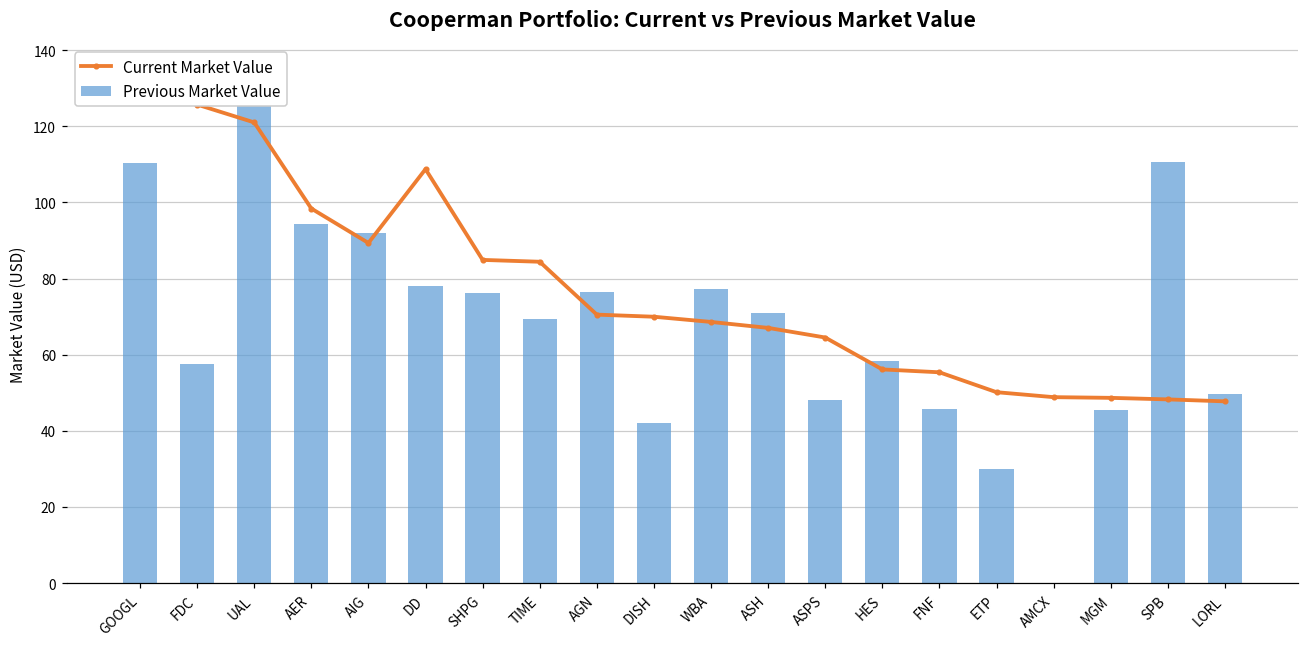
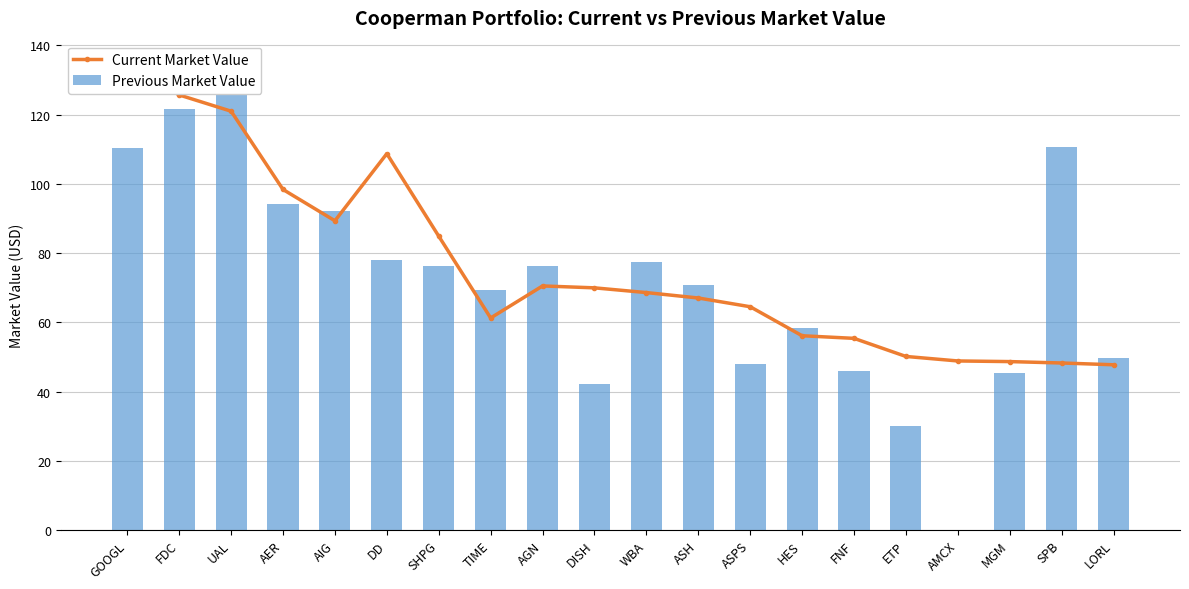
  {
    "Previous Market Value": {
      "GOOGL": 110,
-     "FDC": 57,
+     "FDC": 122,
      "AER": 94,
      "AIG": 92,
      "DD": 78,
      "SHPG": 76,
      "TIME": 69,
      "AGN": 76,
      "DISH": 42,
      "WBA": 77,
      "ASH": 71,
      "ASPS": 48,
      "HES": 58,
      "FNF": 46,
      "ETP": 30,
      "AMCX": 0,
      "MGM": 45,
      "SPB": 111,
      "LORL": 50
    },
    "Current Market Value": {
      "FDC": 126,
      "UAL": 121,
      "AER": 98,
      "AIG": 89,
      "DD": 109,
      "SHPG": 85,
-     "TIME": 84,
+     "TIME": 61,
      "AGN": 71,
      "DISH": 70,
      "WBA": 69,
      "ASH": 67,
      "ASPS": 65,
      "HES": 56,
      "FNF": 55,
      "ETP": 50,
      "AMCX": 49,
      "MGM": 49,
      "SPB": 48,
      "LORL": 48
    }
  }
